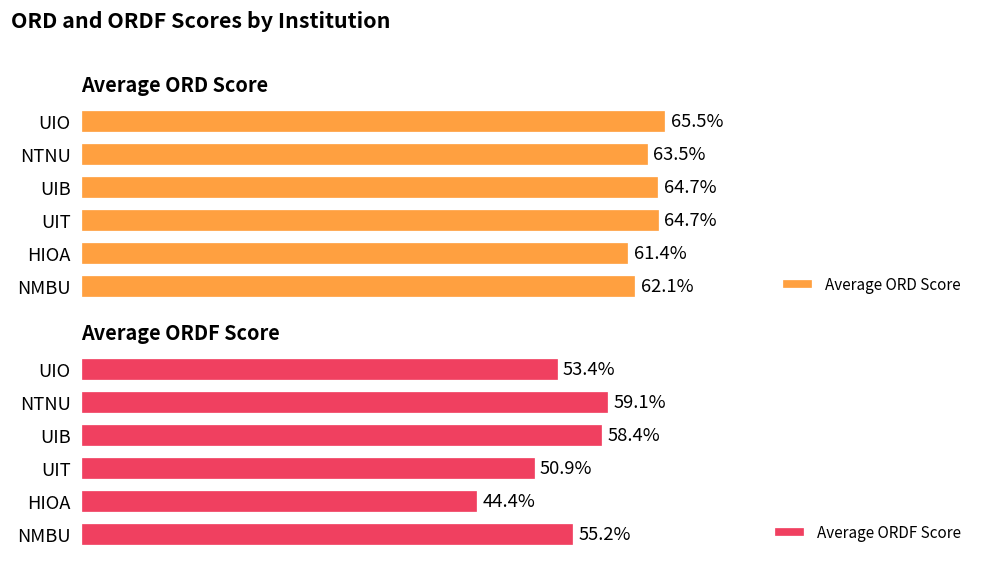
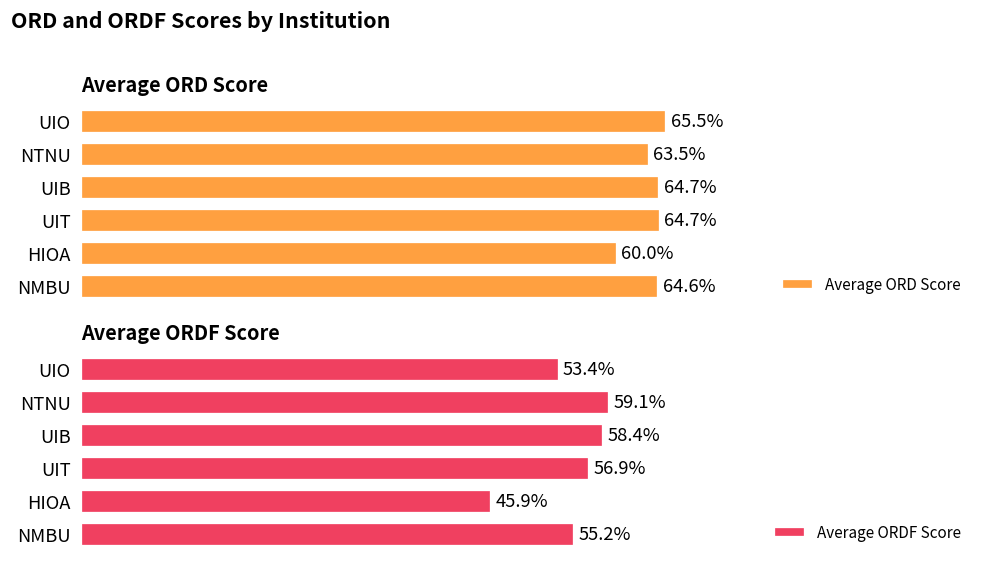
  {
    "Average ORD Score": {
      "UIO": "65.5%",
      "NTNU": "63.5%",
      "UIB": "64.7%",
      "UIT": "64.7%",
-     "HIOA": "61.4%",
-     "NMBU": "62.1%"
+     "HIOA": "60.0%",
+     "NMBU": "64.6%"
    },
    "Average ORDF Score": {
      "UIO": "53.4%",
      "NTNU": "59.1%",
      "UIB": "58.4%",
-     "UIT": "50.9%",
-     "HIOA": "44.4%",
+     "UIT": "56.9%",
+     "HIOA": "45.9%",
      "NMBU": "55.2%"
    }
  }
